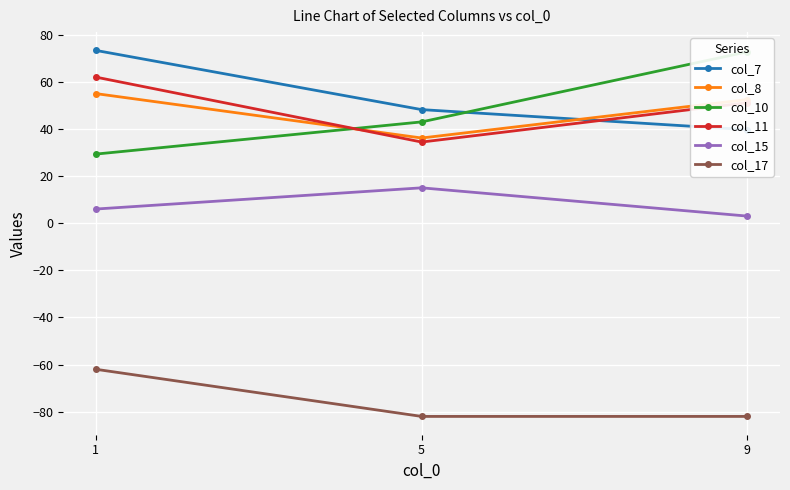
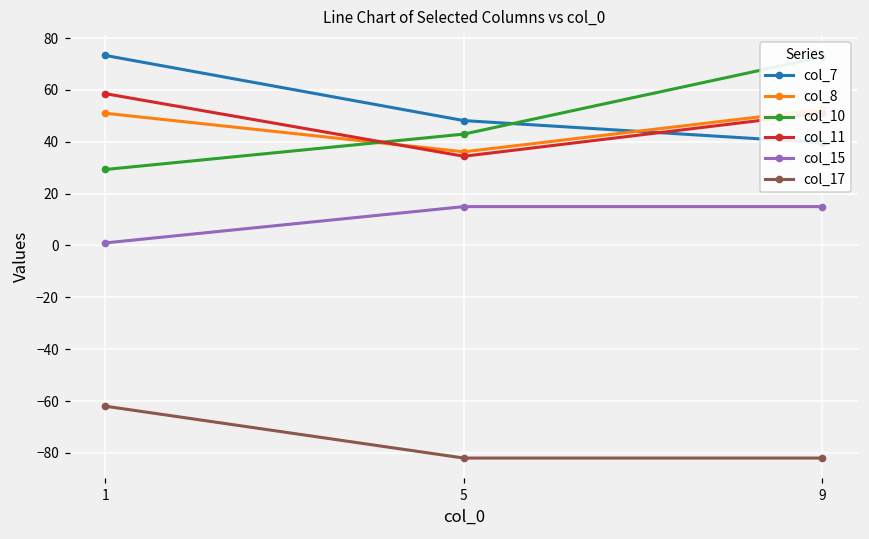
  {
    "col_7": {
      "1": 73,
      "5": 48
    },
    "col_8": {
-     "1": 55,
+     "1": 51,
      "5": 36
    },
    "col_10": {
      "1": 29,
      "5": 43
    },
    "col_11": {
-     "1": 62,
+     "1": 59,
      "5": 34
    },
    "col_15": {
-     "1": 6,
+     "1": 1,
      "5": 15,
-     "9": 3
+     "9": 15
    },
    "col_17": {
      "1": -62,
      "5": -82,
      "9": -82
    }
  }
